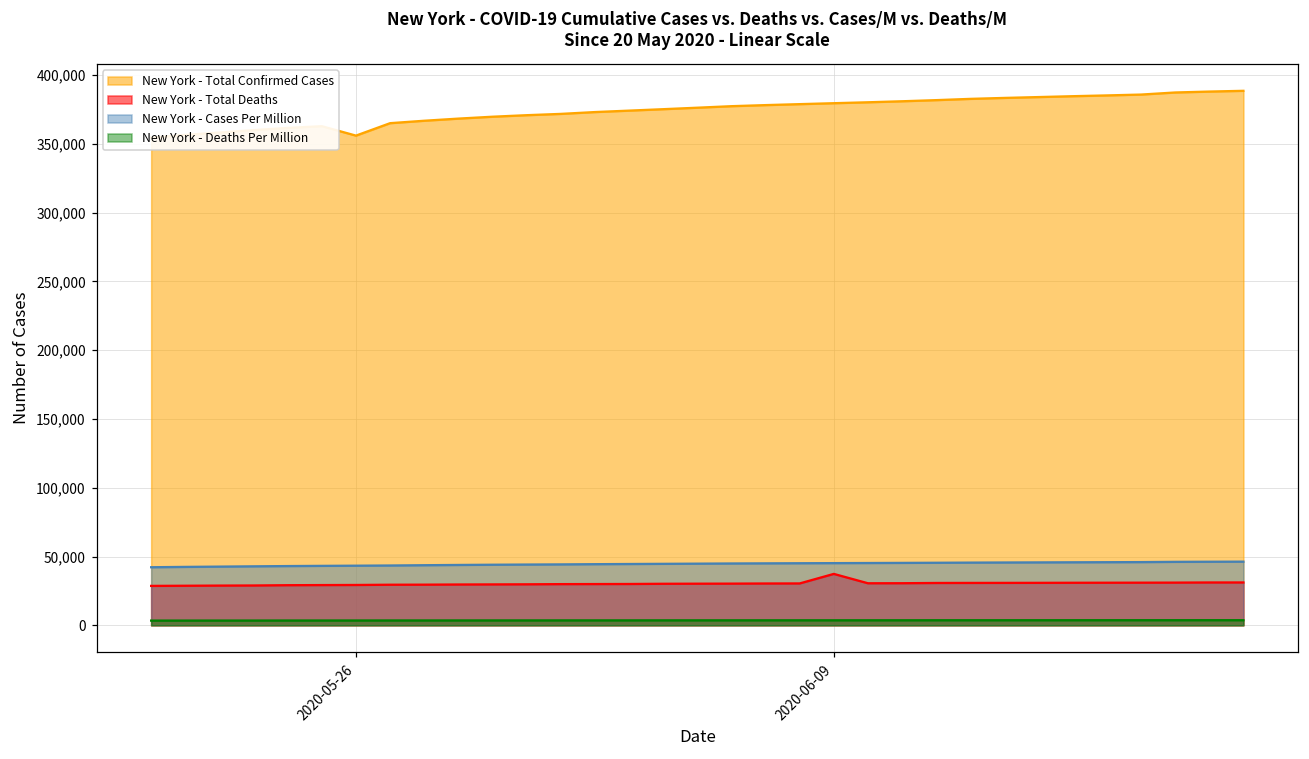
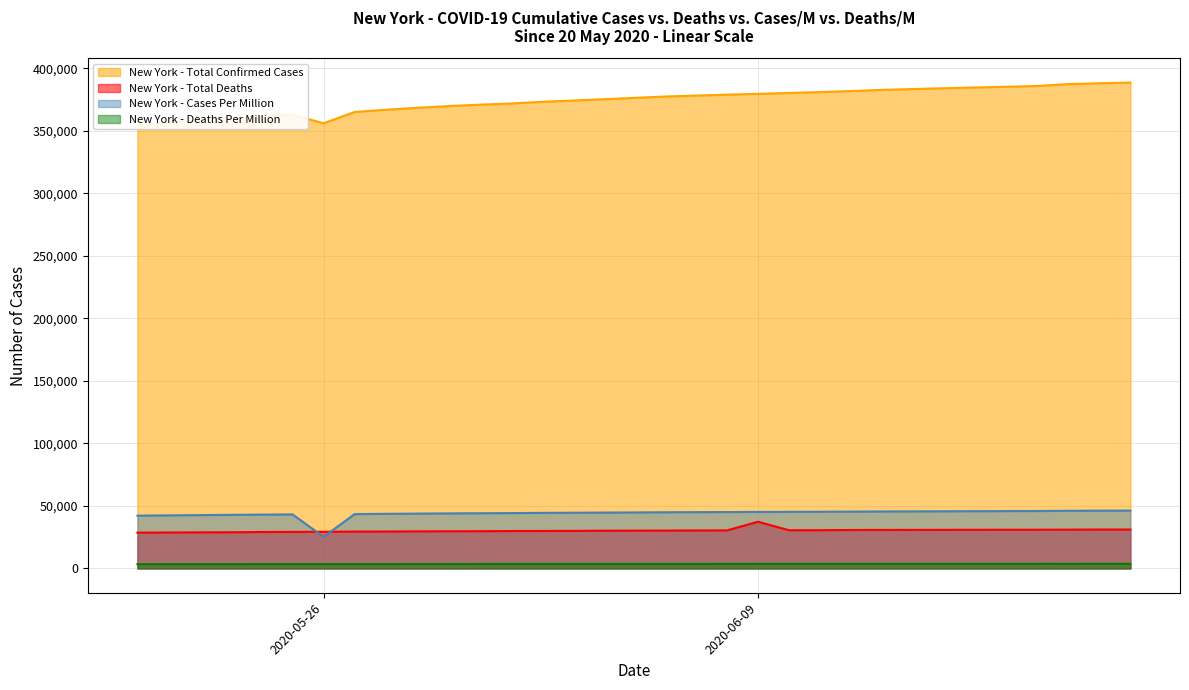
  {
    "New York - Total Confirmed Cases": {
      "2020-05-26": "356,000",
      "2020-06-09": "379,000"
    },
    "New York - Total Deaths": {
      "2020-05-26": "29,000",
      "2020-06-09": "37,000"
    },
    "New York - Cases Per Million": {
-     "2020-05-26": "43,000",
+     "2020-05-26": "25,000",
      "2020-06-09": "45,000"
    },
    "New York - Deaths Per Million": {
      "2020-05-26": "3,000",
      "2020-06-09": "4,000"
    }
  }
